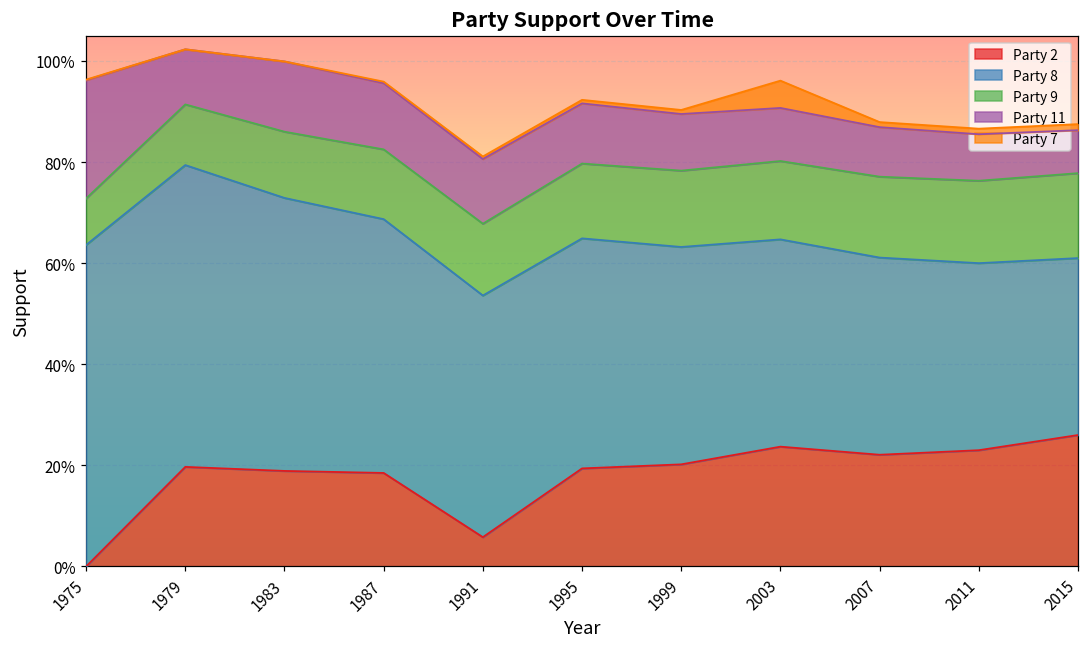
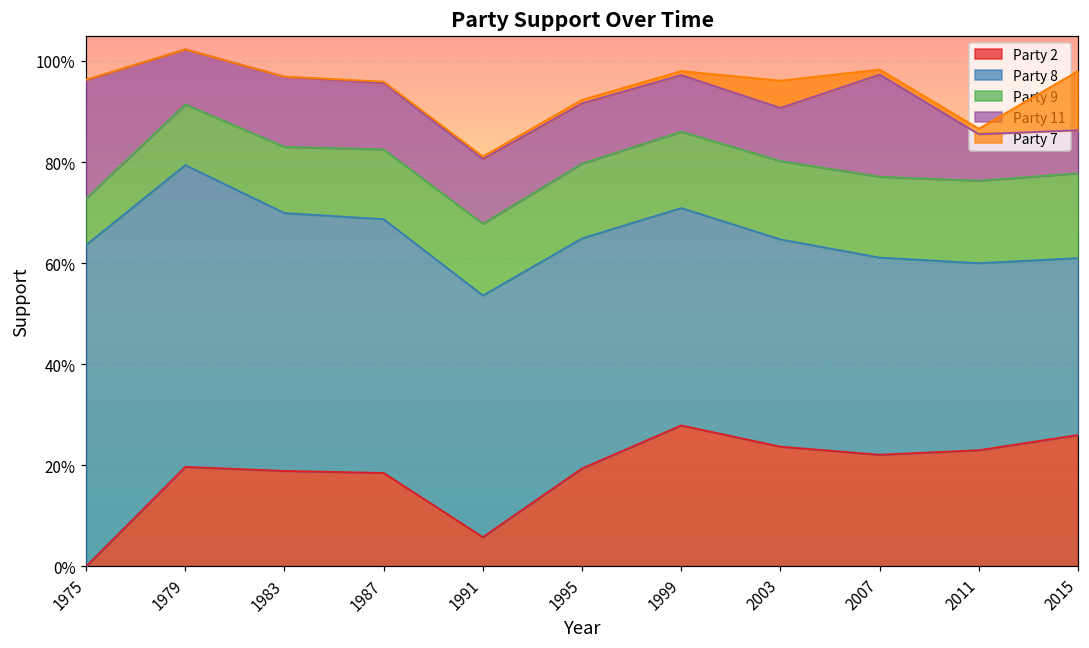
  {
    "Party 2": {
      "1975": "0%",
      "1979": "20%",
      "1983": "19%",
      "1987": "19%",
      "1991": "6%",
      "1995": "19%",
-     "1999": "20%",
+     "1999": "28%",
      "2003": "24%",
      "2007": "22%",
      "2011": "23%",
      "2015": "26%"
    },
    "Party 8": {
      "1975": "64%",
      "1979": "60%",
-     "1983": "54%",
+     "1983": "51%",
      "1987": "50%",
      "1991": "48%",
      "1995": "46%",
      "1999": "43%",
      "2003": "41%",
      "2007": "39%",
      "2011": "37%",
      "2015": "35%"
    },
    "Party 9": {
      "1975": "9%",
      "1979": "12%",
      "1983": "13%",
      "1987": "14%",
      "1991": "14%",
      "1995": "15%",
      "1999": "15%",
      "2003": "16%",
      "2007": "16%",
      "2011": "16%",
      "2015": "17%"
    },
    "Party 11": {
      "1995": "12%",
      "1999": "11%",
      "2003": "10%",
-     "2007": "10%",
+     "2007": "20%",
      "2015": "8%"
    },
    "Party 7": {
      "1995": "1%",
      "1999": "1%",
      "2003": "5%",
      "2007": "1%",
-     "2015": "1%"
+     "2015": "12%"
    }
  }
